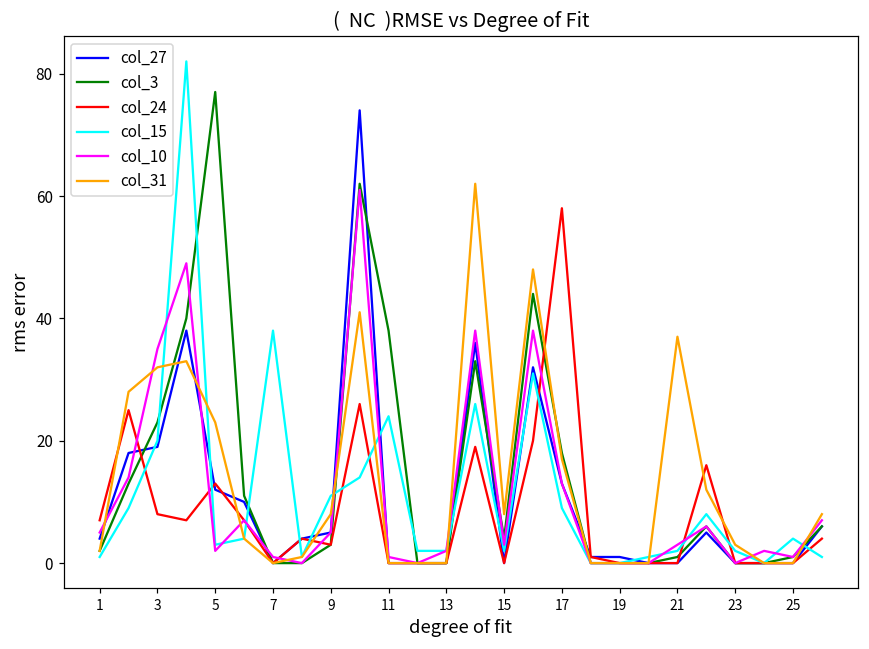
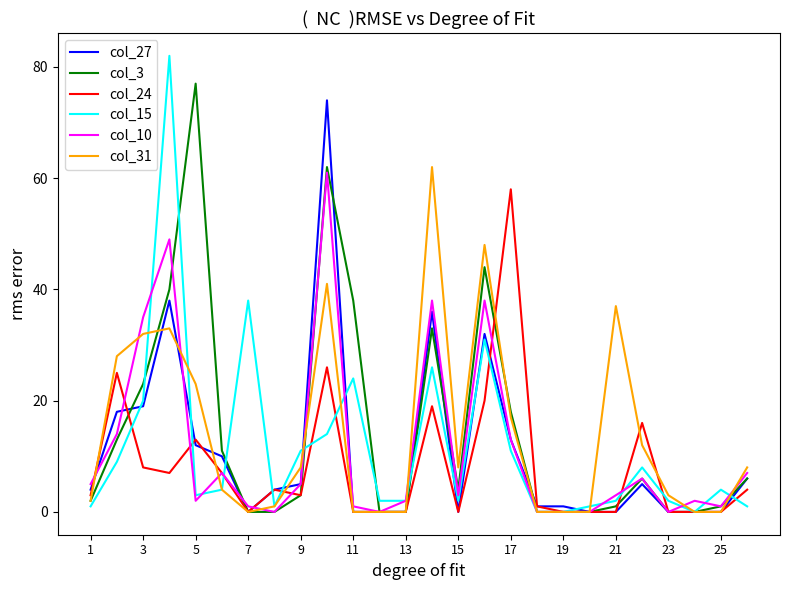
  {
    "col_27": {
      "1": 4,
      "3": 19,
      "5": 12,
      "19": 1
    },
    "col_3": {
      "3": 23,
      "5": 77,
      "11": 38,
      "15": 4,
      "17": 18,
      "21": 1
    },
    "col_24": {
-     "1": 7,
+     "1": 3,
      "3": 8,
      "5": 13,
      "17": 58
    },
    "col_15": {
      "1": 1,
      "3": 20,
      "5": 3,
      "7": 38,
      "9": 11,
      "11": 24,
      "15": 2,
-     "17": 9,
+     "17": 11,
      "21": 2,
      "23": 2,
      "25": 4
    },
    "col_10": {
      "1": 5,
      "3": 35,
      "5": 2,
      "7": 1,
      "11": 1,
      "15": 3,
      "21": 3
    },
    "col_31": {
      "3": 32,
      "5": 23,
      "9": 8,
      "15": 8,
      "17": 17,
      "21": 37,
      "23": 3
    }
  }
